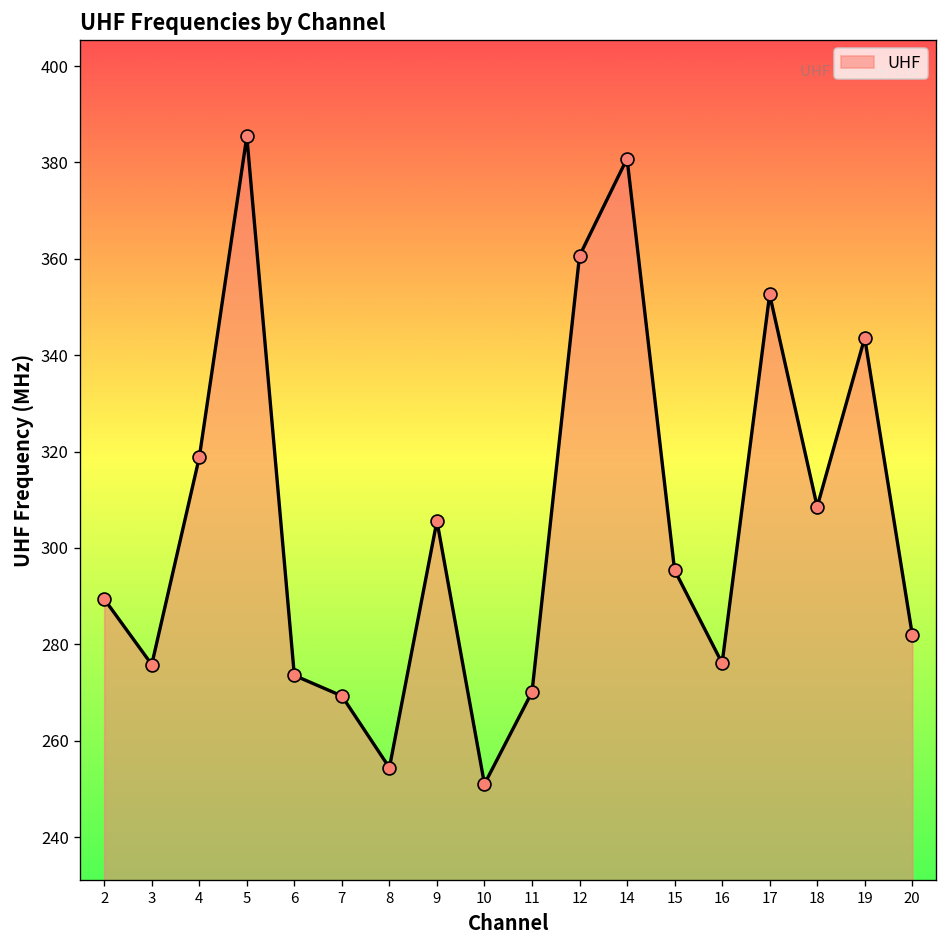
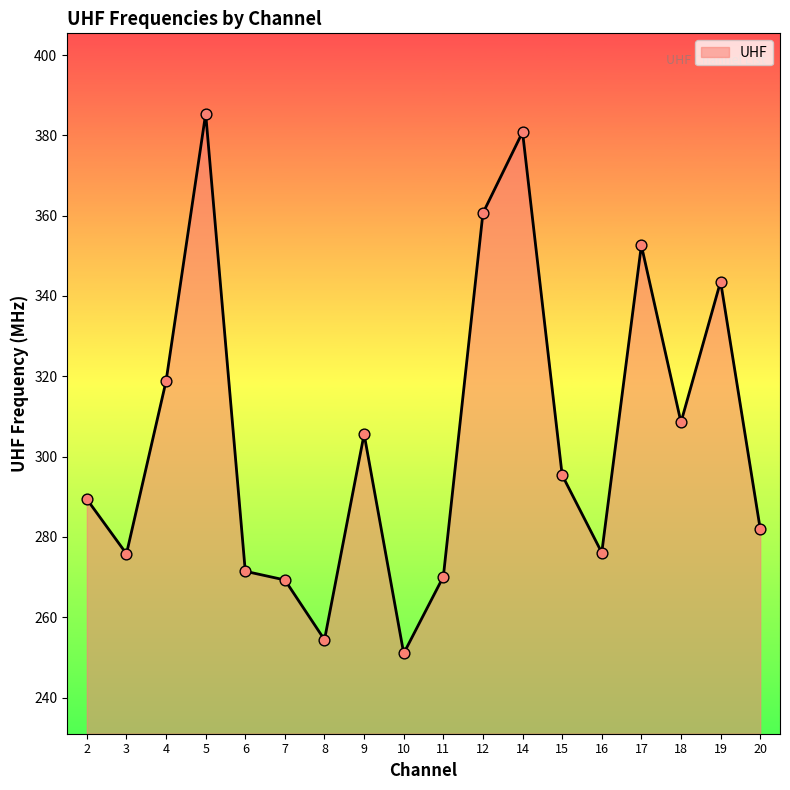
  {
    "2": 289,
    "3": 276,
    "4": 319,
    "5": 385,
-   "6": 274,
+   "6": 271,
    "7": 269,
    "8": 254,
    "9": 306,
    "10": 251,
    "11": 270,
    "12": 361,
    "14": 381,
    "15": 295,
    "16": 276,
    "17": 353,
    "18": 309,
    "19": 344,
    "20": 282
  }
